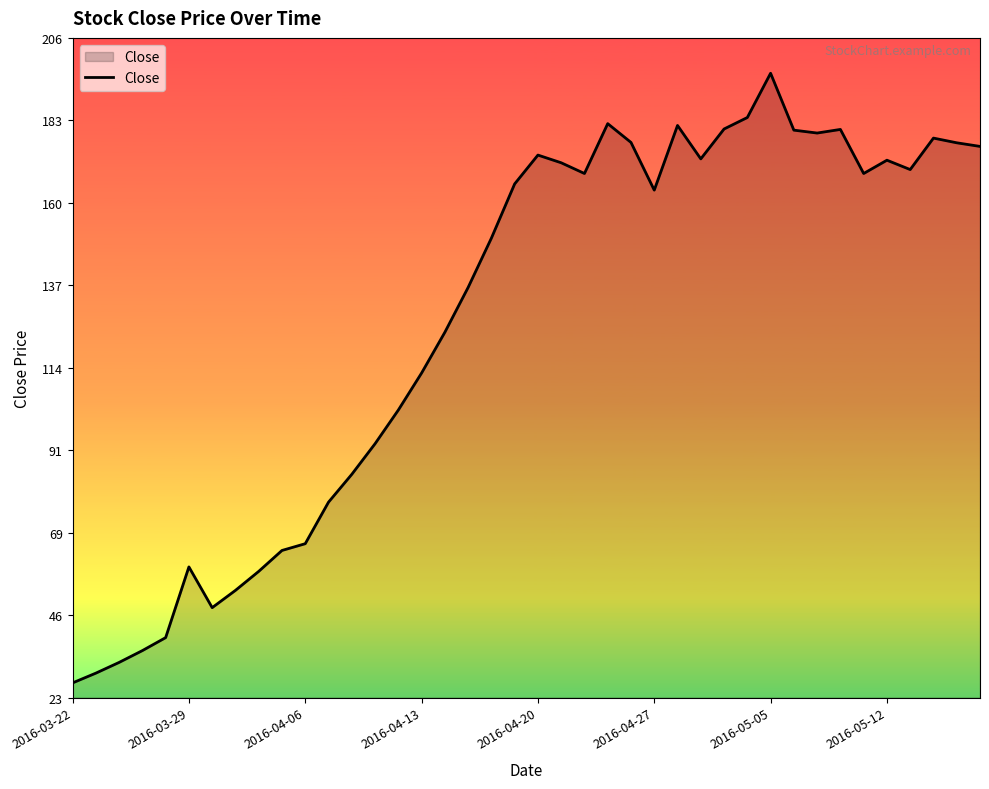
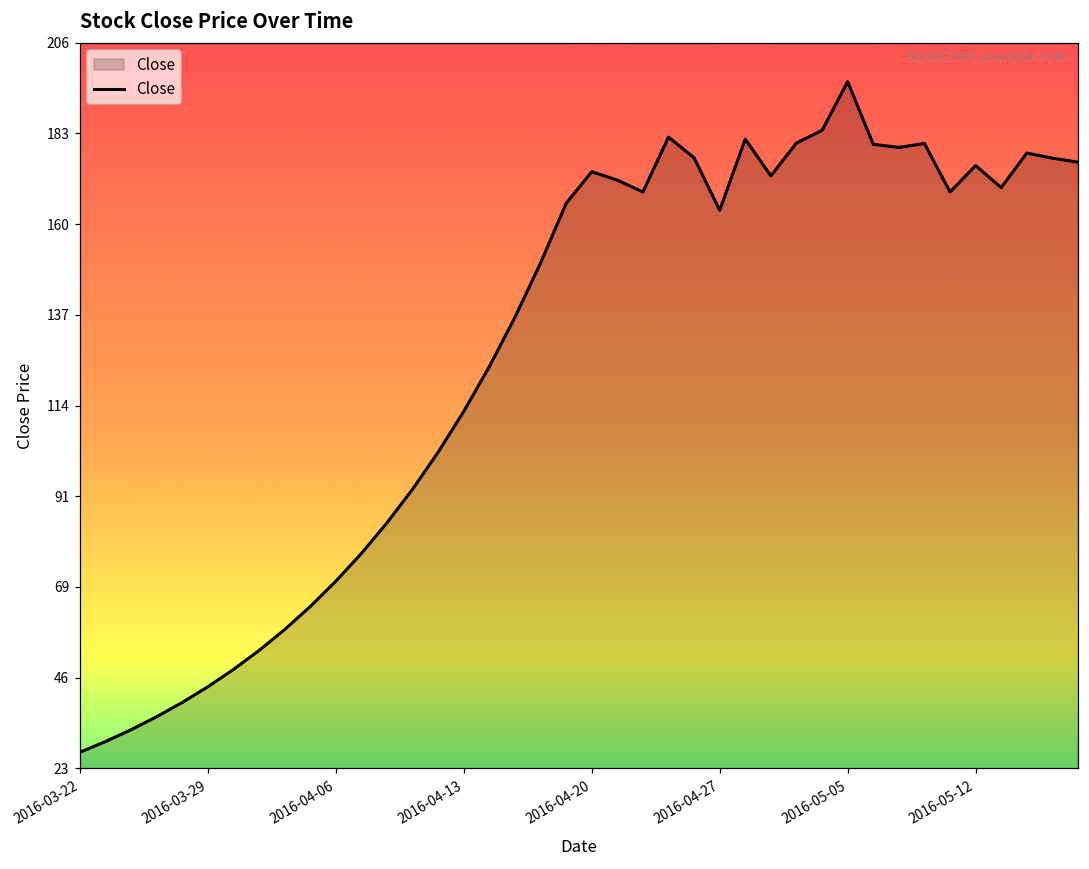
  {
    "2016-03-22": 27,
-   "2016-03-29": 59,
-   "2016-04-06": 66,
+   "2016-03-29": 43,
+   "2016-04-06": 70,
    "2016-04-13": 113,
    "2016-04-20": 173,
    "2016-04-27": 163,
    "2016-05-05": 196,
-   "2016-05-12": 172
+   "2016-05-12": 175
  }
